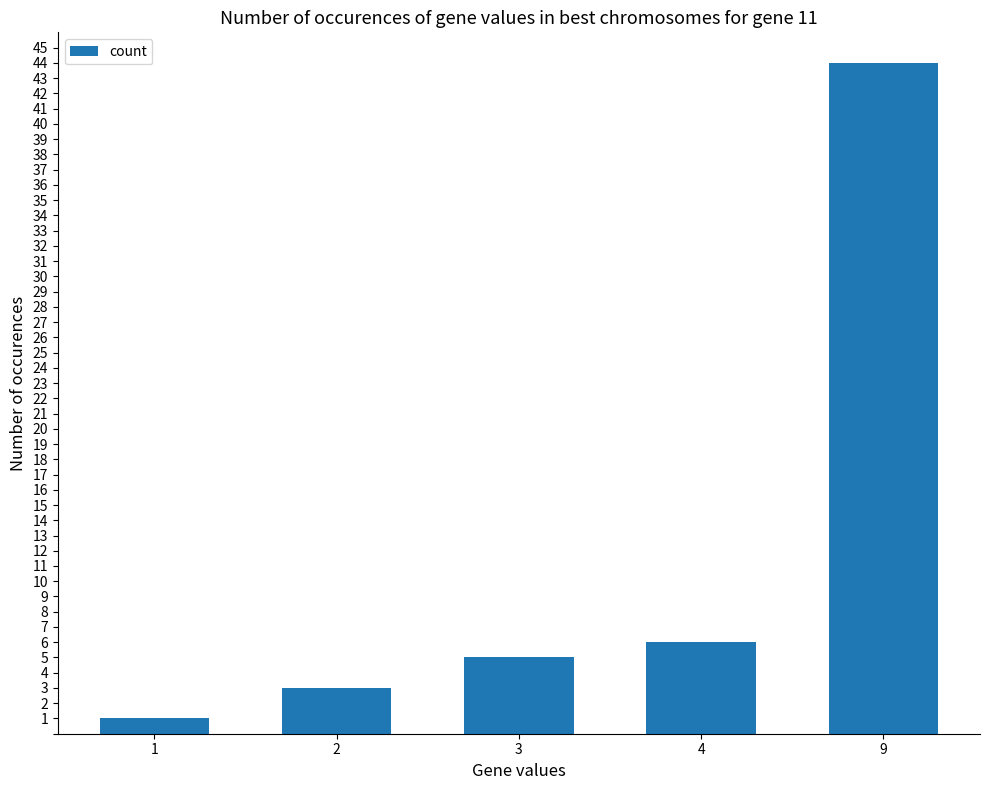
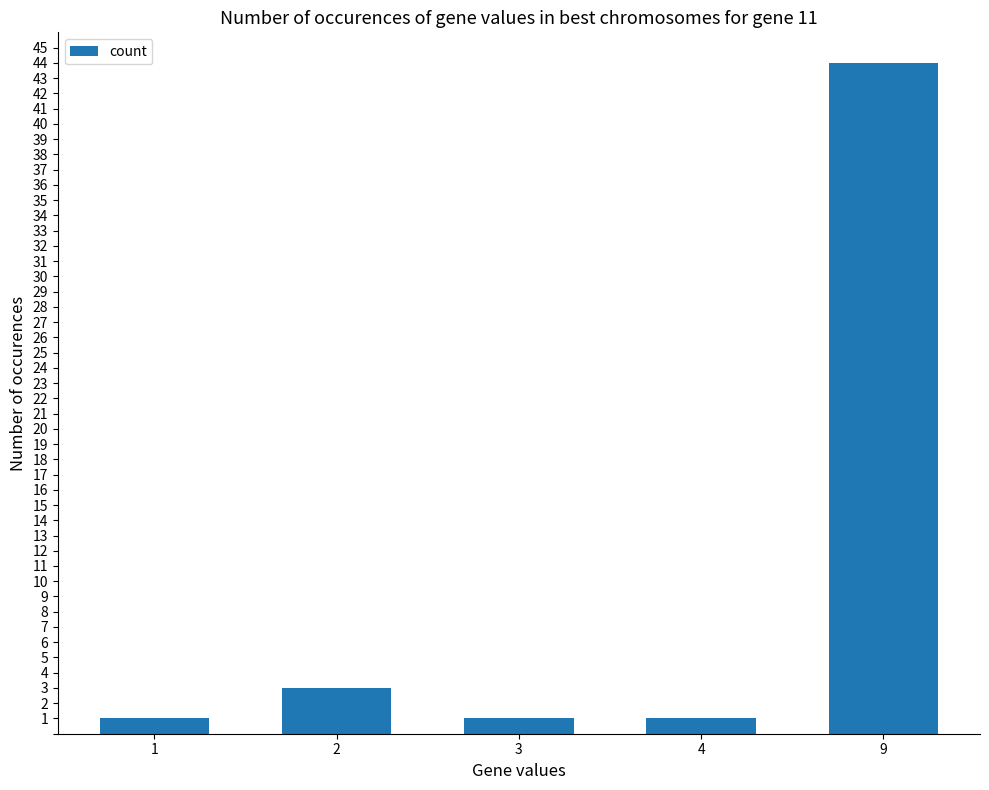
  {
    "1": 1,
    "2": 3,
-   "3": 5,
-   "4": 6,
+   "3": 1,
+   "4": 1,
    "9": 44
  }
